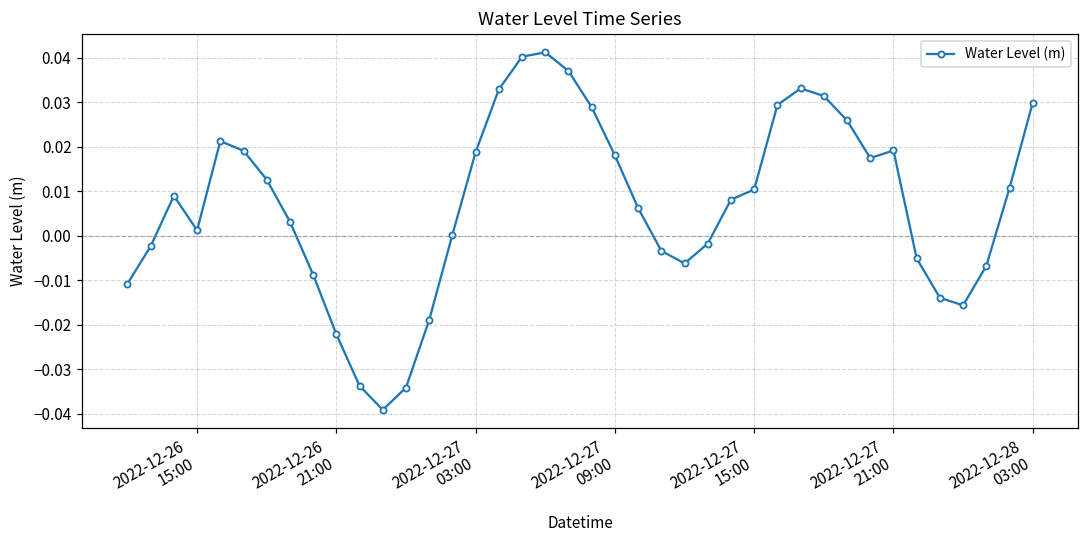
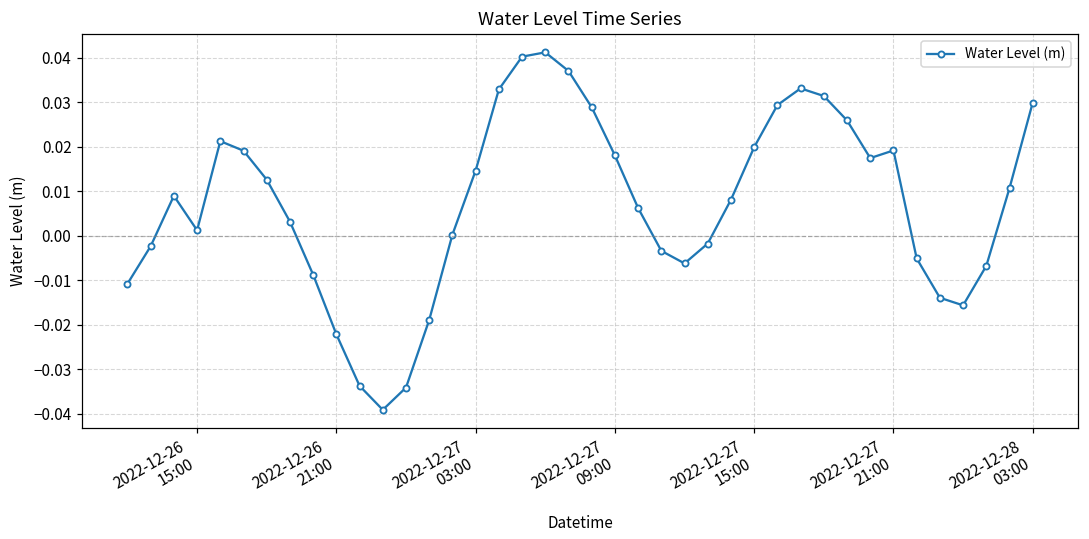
  {
    "2022-12-26 15:00": 0.001,
    "2022-12-26 21:00": -0.022,
-   "2022-12-27 03:00": 0.019,
+   "2022-12-27 03:00": 0.015,
    "2022-12-27 09:00": 0.018,
-   "2022-12-27 15:00": 0.010,
+   "2022-12-27 15:00": 0.020,
    "2022-12-27 21:00": 0.019,
    "2022-12-28 03:00": 0.030
  }
